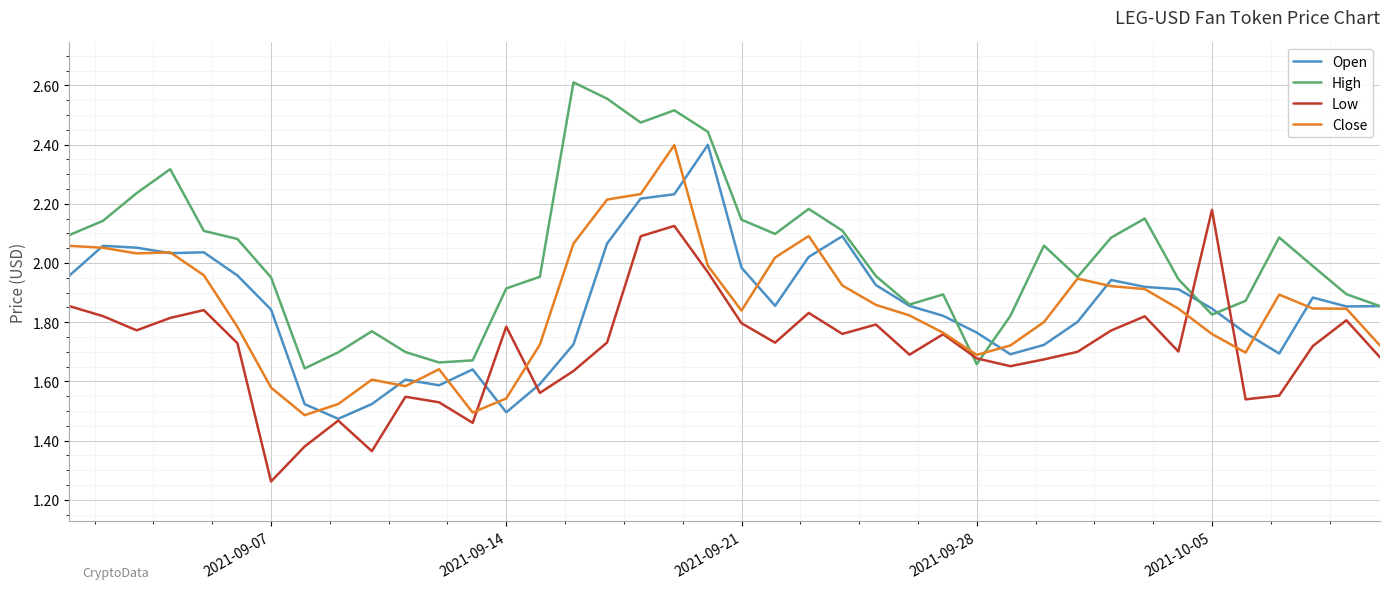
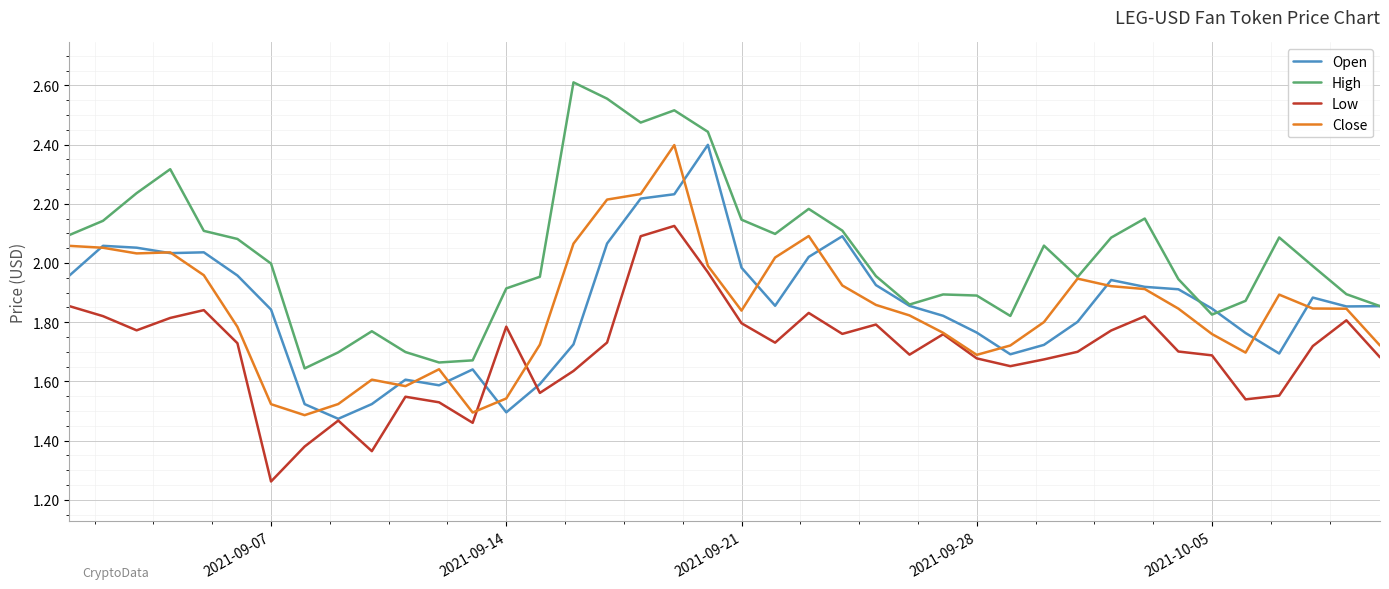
  {
    "Open": {
      "2021-09-07": 1.84,
      "2021-09-14": 1.50,
      "2021-09-21": 1.98,
      "2021-09-28": 1.76,
      "2021-10-05": 1.85
    },
    "High": {
-     "2021-09-07": 1.95,
+     "2021-09-07": 2.00,
      "2021-09-14": 1.91,
      "2021-09-21": 2.15,
-     "2021-09-28": 1.66,
+     "2021-09-28": 1.89,
      "2021-10-05": 1.83
    },
    "Low": {
      "2021-09-07": 1.26,
      "2021-09-14": 1.78,
      "2021-09-21": 1.80,
      "2021-09-28": 1.68,
-     "2021-10-05": 2.18
+     "2021-10-05": 1.69
    },
    "Close": {
-     "2021-09-07": 1.58,
+     "2021-09-07": 1.52,
      "2021-09-14": 1.54,
      "2021-09-21": 1.84,
      "2021-09-28": 1.69,
      "2021-10-05": 1.76
    }
  }
